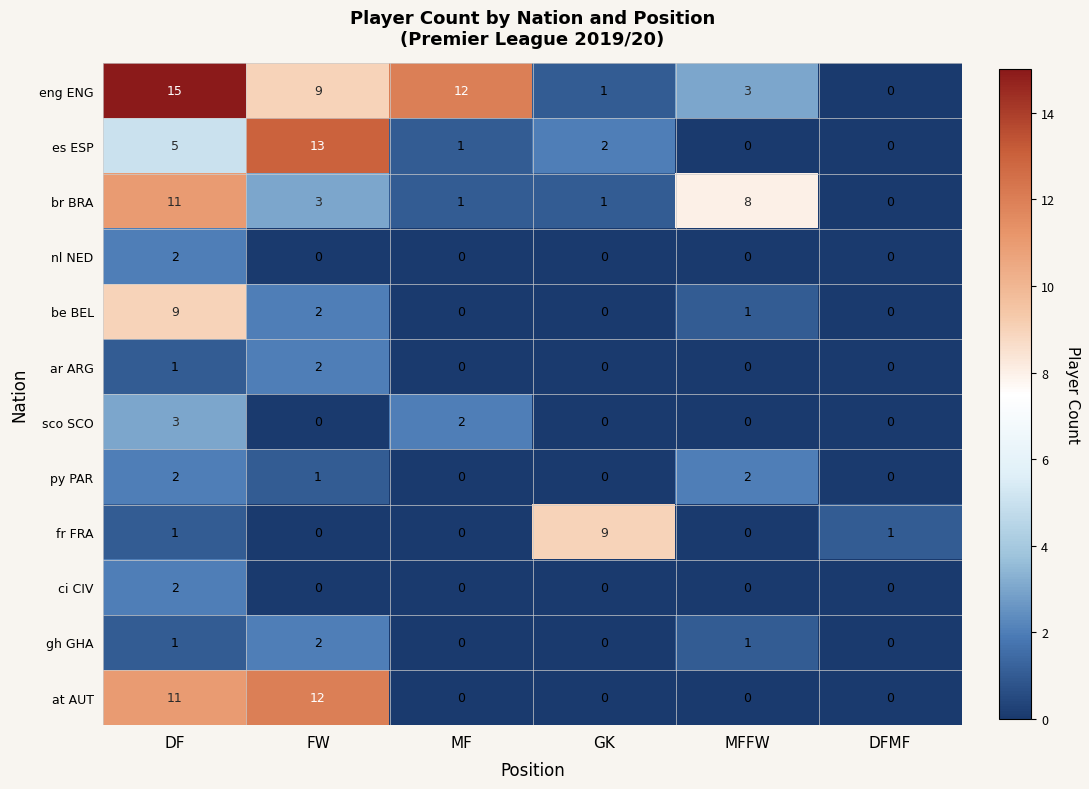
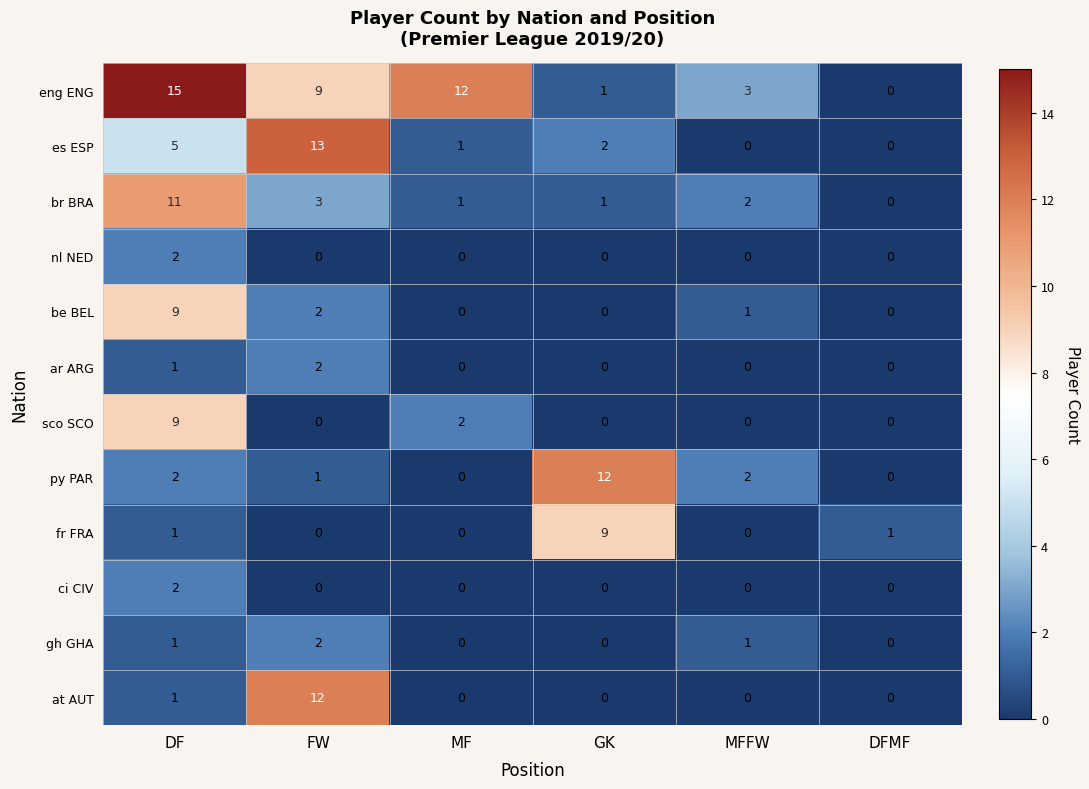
  {
    "eng ENG": {
      "DF": 15,
      "FW": 9,
      "MF": 12,
      "GK": 1,
      "MFFW": 3,
      "DFMF": 0
    },
    "es ESP": {
      "DF": 5,
      "FW": 13,
      "MF": 1,
      "GK": 2,
      "MFFW": 0,
      "DFMF": 0
    },
    "br BRA": {
      "DF": 11,
      "FW": 3,
      "MF": 1,
      "GK": 1,
-     "MFFW": 8,
+     "MFFW": 2,
      "DFMF": 0
    },
    "nl NED": {
      "DF": 2,
      "FW": 0,
      "MF": 0,
      "GK": 0,
      "MFFW": 0,
      "DFMF": 0
    },
    "be BEL": {
      "DF": 9,
      "FW": 2,
      "MF": 0,
      "GK": 0,
      "MFFW": 1,
      "DFMF": 0
    },
    "ar ARG": {
      "DF": 1,
      "FW": 2,
      "MF": 0,
      "GK": 0,
      "MFFW": 0,
      "DFMF": 0
    },
    "sco SCO": {
-     "DF": 3,
+     "DF": 9,
      "FW": 0,
      "MF": 2,
      "GK": 0,
      "MFFW": 0,
      "DFMF": 0
    },
    "py PAR": {
      "DF": 2,
      "FW": 1,
      "MF": 0,
-     "GK": 0,
+     "GK": 12,
      "MFFW": 2,
      "DFMF": 0
    },
    "fr FRA": {
      "DF": 1,
      "FW": 0,
      "MF": 0,
      "GK": 9,
      "MFFW": 0,
      "DFMF": 1
    },
    "ci CIV": {
      "DF": 2,
      "FW": 0,
      "MF": 0,
      "GK": 0,
      "MFFW": 0,
      "DFMF": 0
    },
    "gh GHA": {
      "DF": 1,
      "FW": 2,
      "MF": 0,
      "GK": 0,
      "MFFW": 1,
      "DFMF": 0
    },
    "at AUT": {
-     "DF": 11,
+     "DF": 1,
      "FW": 12,
      "MF": 0,
      "GK": 0,
      "MFFW": 0,
      "DFMF": 0
    }
  }
